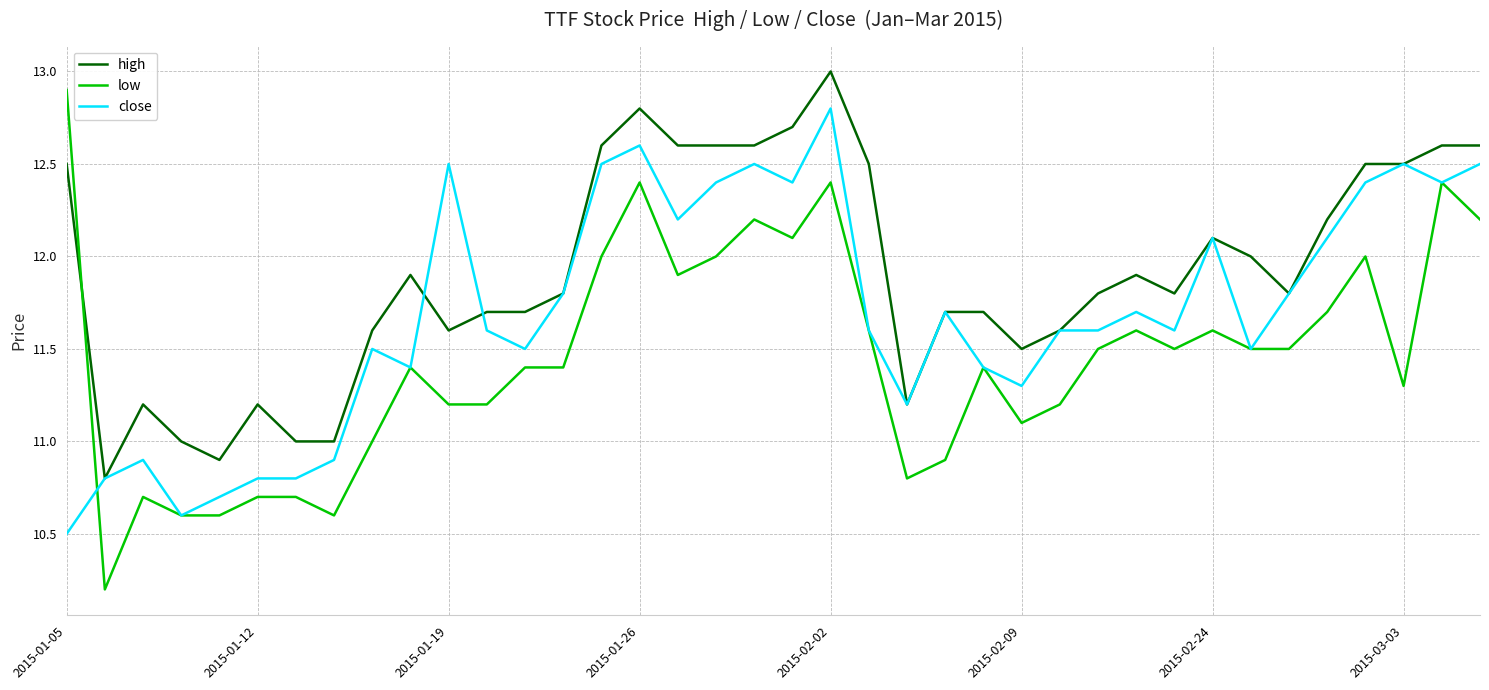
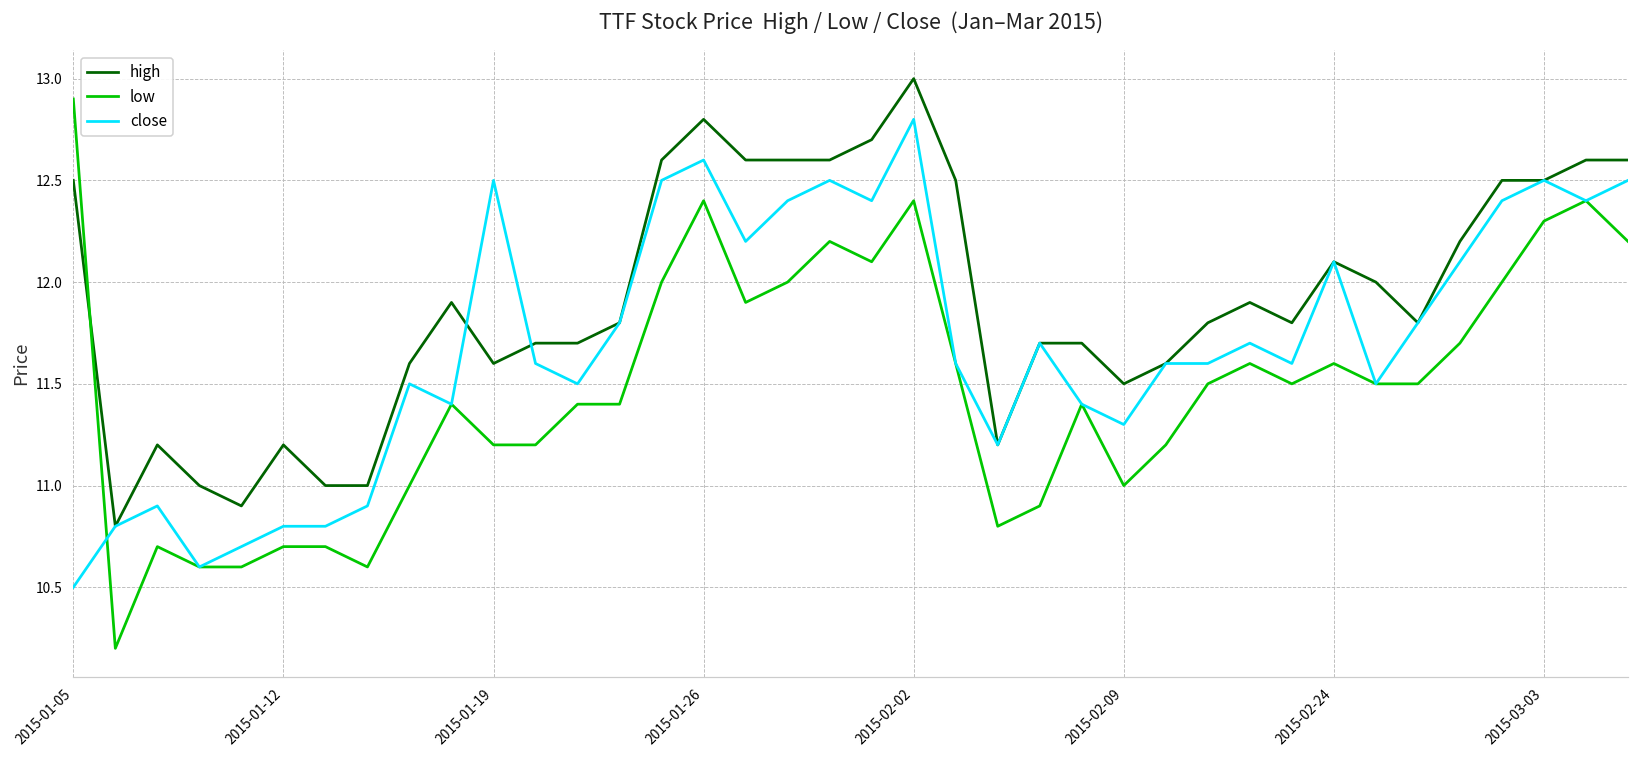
  {
    "high": {
      "2015-01-05": 12.5,
      "2015-01-12": 11.2,
      "2015-01-19": 11.6,
      "2015-01-26": 12.8,
      "2015-02-02": 13.0,
      "2015-02-09": 11.5
    },
    "low": {
      "2015-01-05": 12.9,
      "2015-01-12": 10.7,
      "2015-01-19": 11.2,
      "2015-01-26": 12.4,
      "2015-02-02": 12.4,
-     "2015-02-09": 11.1,
+     "2015-02-09": 11.0,
      "2015-02-24": 11.6,
-     "2015-03-03": 11.3
+     "2015-03-03": 12.3
    },
    "close": {
      "2015-01-05": 10.5,
      "2015-01-12": 10.8,
      "2015-01-19": 12.5,
      "2015-01-26": 12.6,
      "2015-02-02": 12.8,
      "2015-02-09": 11.3
    }
  }
